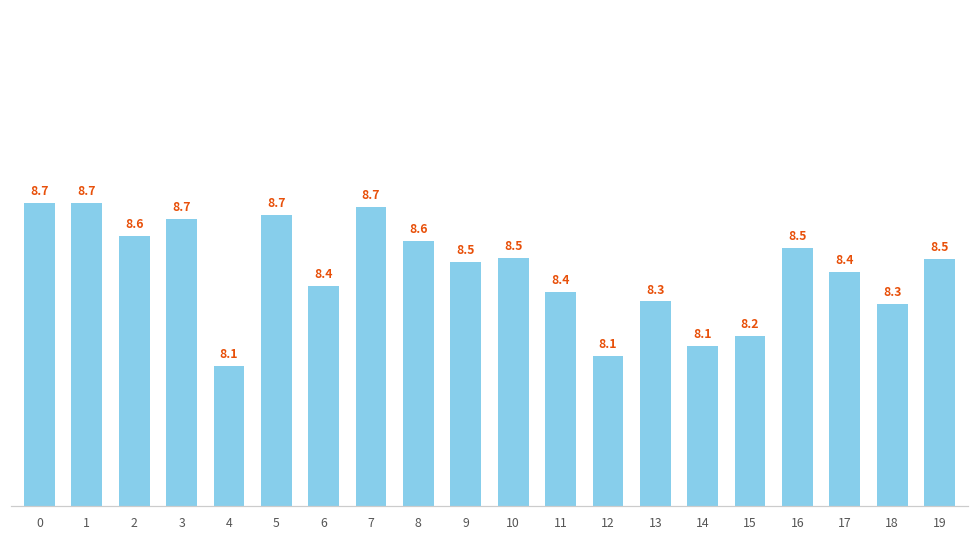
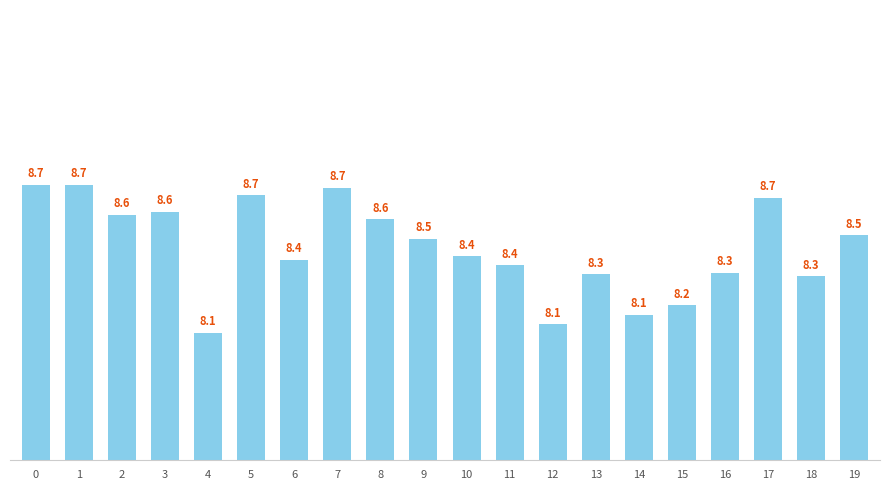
  {
    "0": 8.7,
    "1": 8.7,
    "2": 8.6,
-   "3": 8.7,
+   "3": 8.6,
    "4": 8.1,
    "5": 8.7,
    "6": 8.4,
    "7": 8.7,
    "8": 8.6,
    "9": 8.5,
-   "10": 8.5,
+   "10": 8.4,
    "11": 8.4,
    "12": 8.1,
    "13": 8.3,
    "14": 8.1,
    "15": 8.2,
-   "16": 8.5,
-   "17": 8.4,
+   "16": 8.3,
+   "17": 8.7,
    "18": 8.3,
    "19": 8.5
  }
